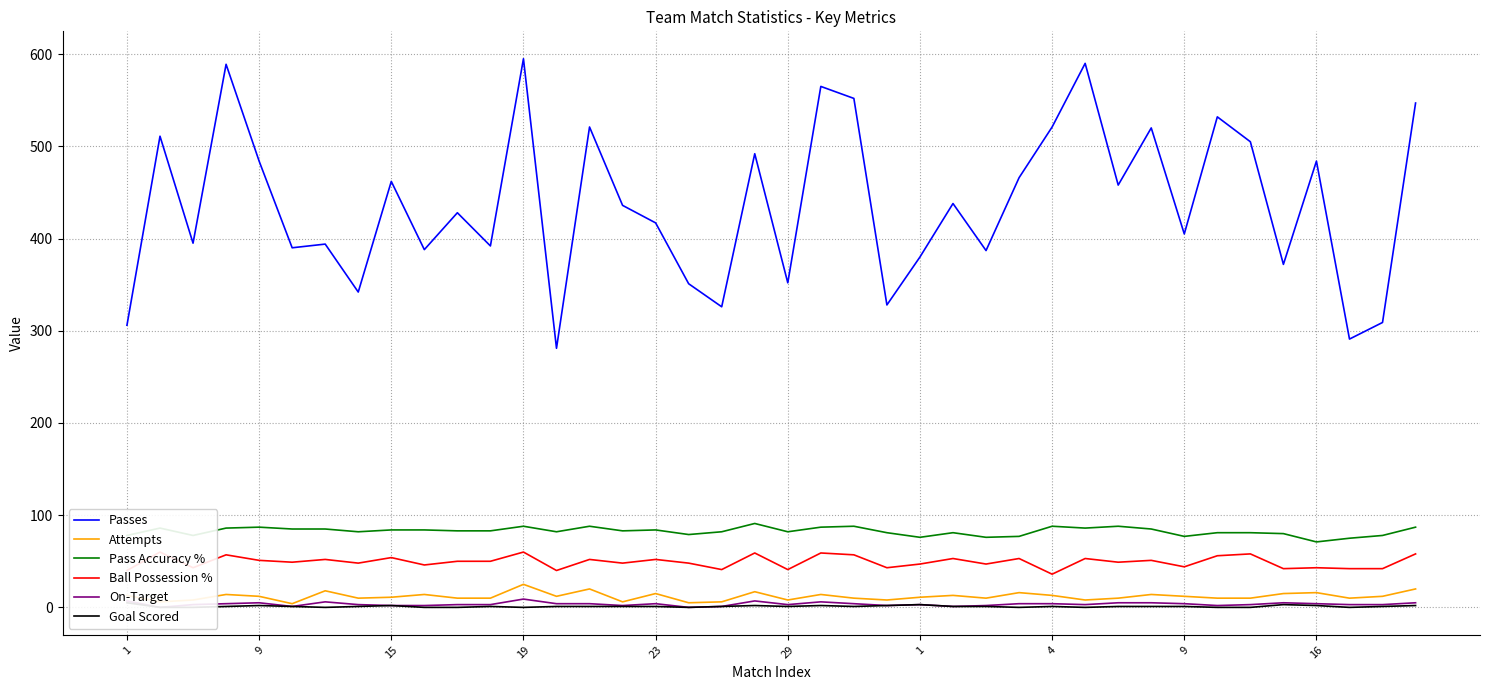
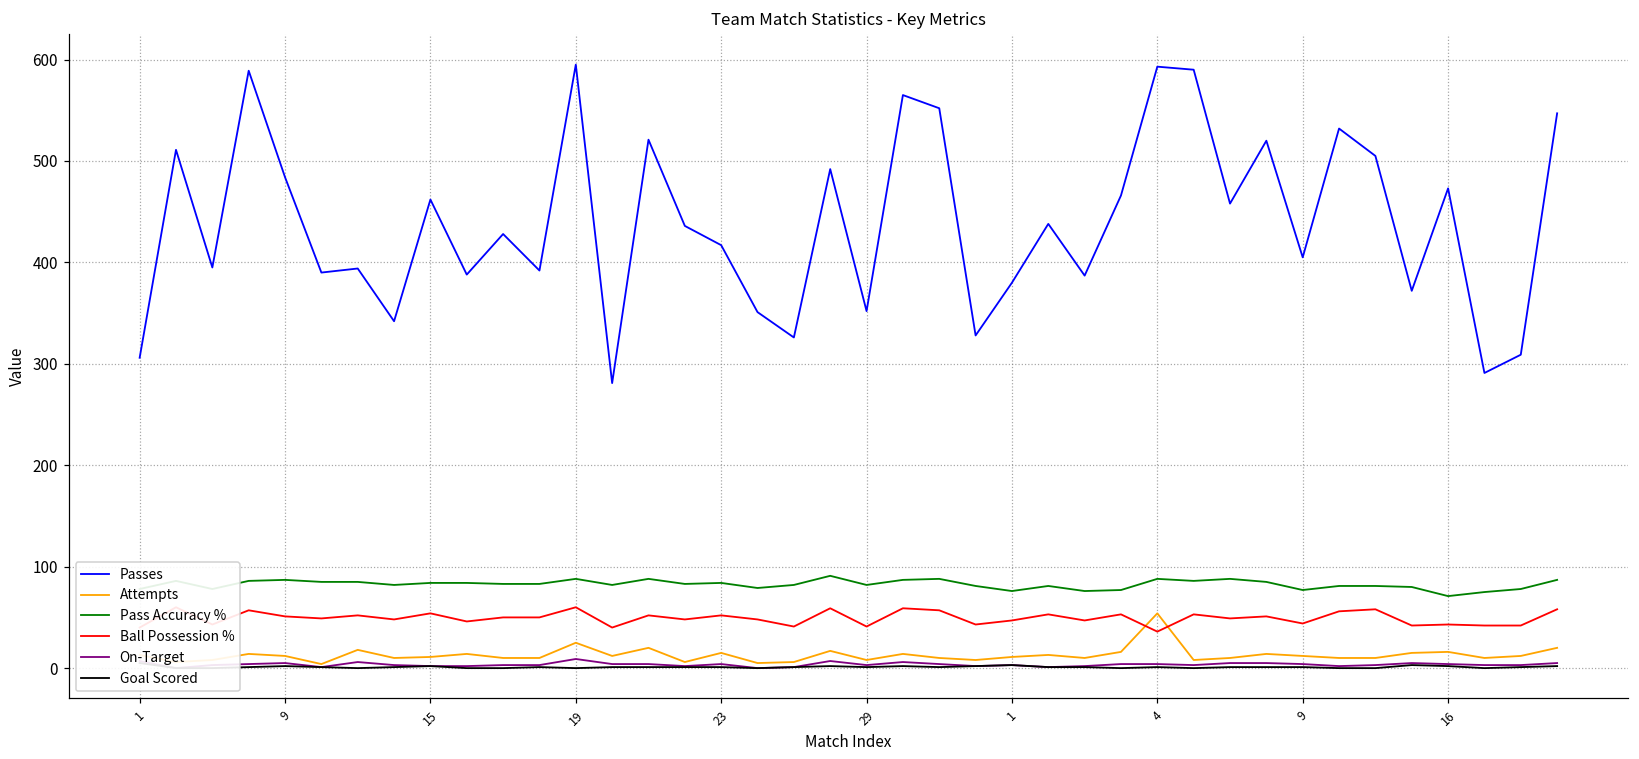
  {
    "Passes": {
-     "4": 520,
-     "16": 480
+     "4": 590,
+     "16": 470
    },
    "Attempts": {
-     "4": 10,
+     "4": 50,
      "16": 20
    },
    "Pass Accuracy %": {
      "4": 90,
      "16": 70
    },
    "Ball Possession %": {
      "4": 40,
      "16": 40
    },
    "On-Target": {
      "4": 0
    },
    "Goal Scored": {
      "4": 0
    }
  }
